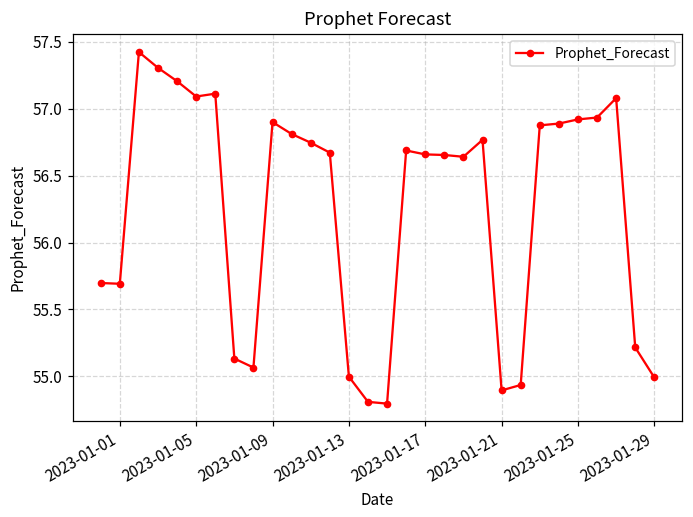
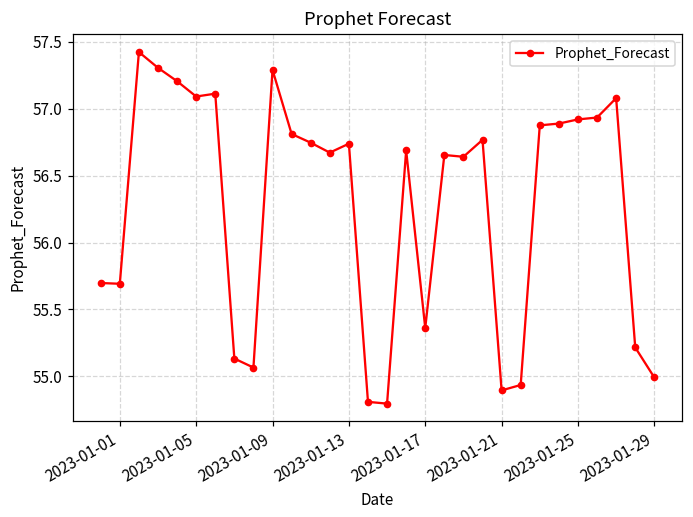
  {
    "2023-01-01": 55.69,
    "2023-01-05": 57.09,
-   "2023-01-09": 56.90,
-   "2023-01-13": 55.00,
-   "2023-01-17": 56.66,
+   "2023-01-09": 57.29,
+   "2023-01-13": 56.74,
+   "2023-01-17": 55.36,
    "2023-01-21": 54.90,
    "2023-01-25": 56.92,
    "2023-01-29": 54.99
  }
